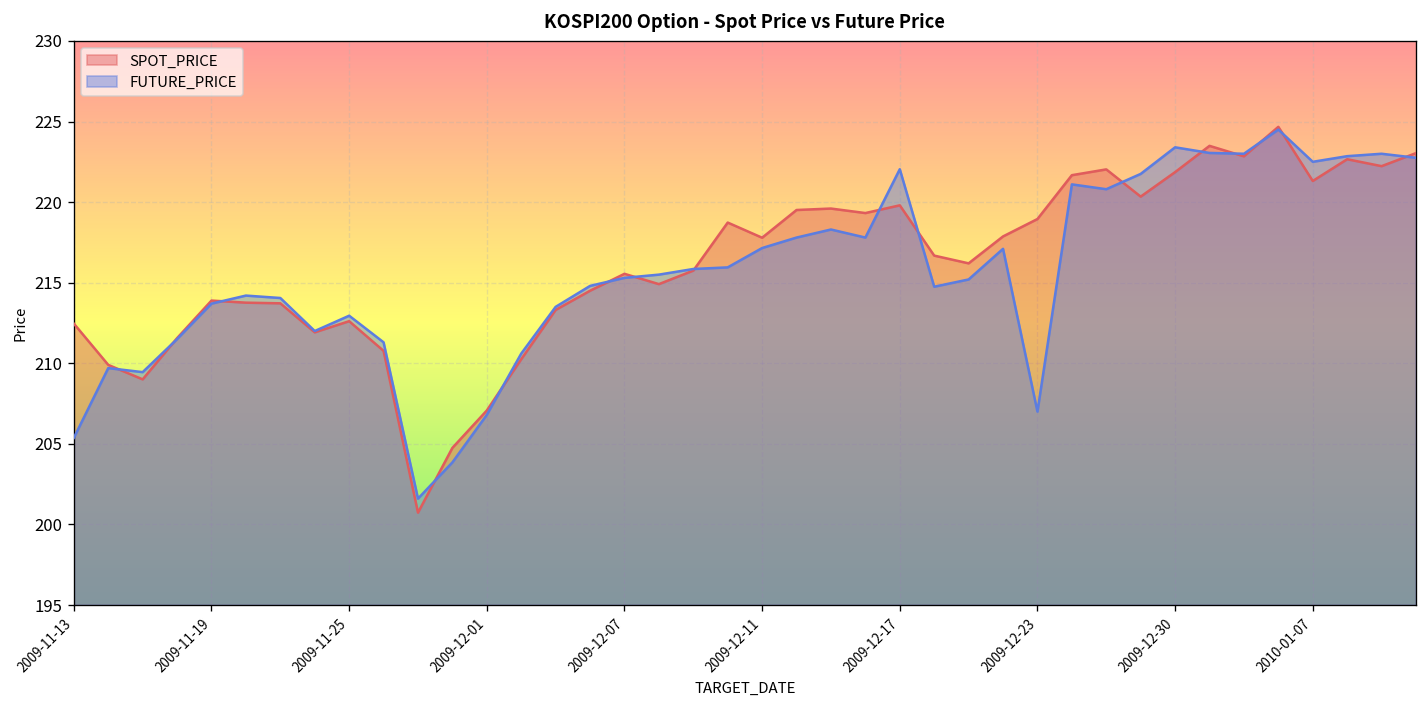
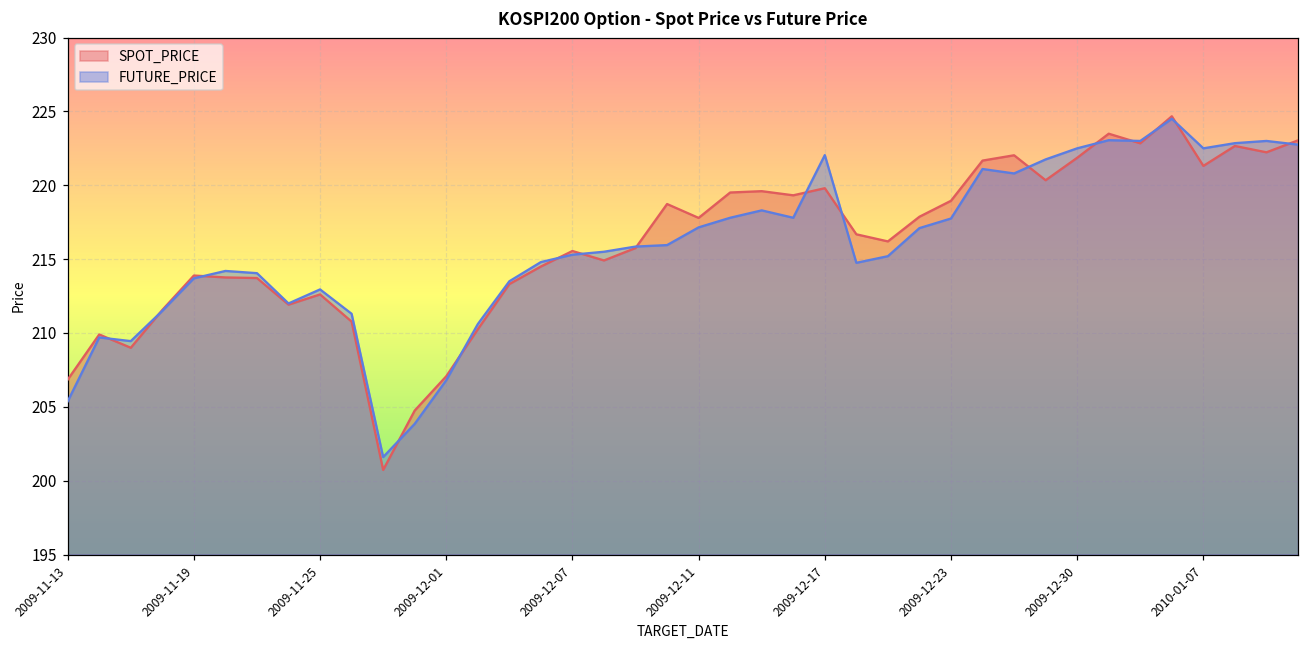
  {
    "SPOT_PRICE": {
-     "2009-11-13": 212.5,
+     "2009-11-13": 206.8,
      "2009-11-25": 212.6,
      "2009-12-01": 207.1,
      "2009-12-07": 215.6,
      "2009-12-11": 217.8,
      "2009-12-17": 219.8,
      "2009-12-23": 219.0,
      "2009-12-30": 221.9,
      "2010-01-07": 221.3
    },
    "FUTURE_PRICE": {
      "2009-11-13": 205.4,
      "2009-11-25": 213.0,
      "2009-12-01": 206.8,
      "2009-12-07": 215.3,
      "2009-12-11": 217.2,
      "2009-12-17": 222.0,
-     "2009-12-23": 207.0,
-     "2009-12-30": 223.4,
+     "2009-12-23": 217.8,
+     "2009-12-30": 222.5,
      "2010-01-07": 222.5
    }
  }
